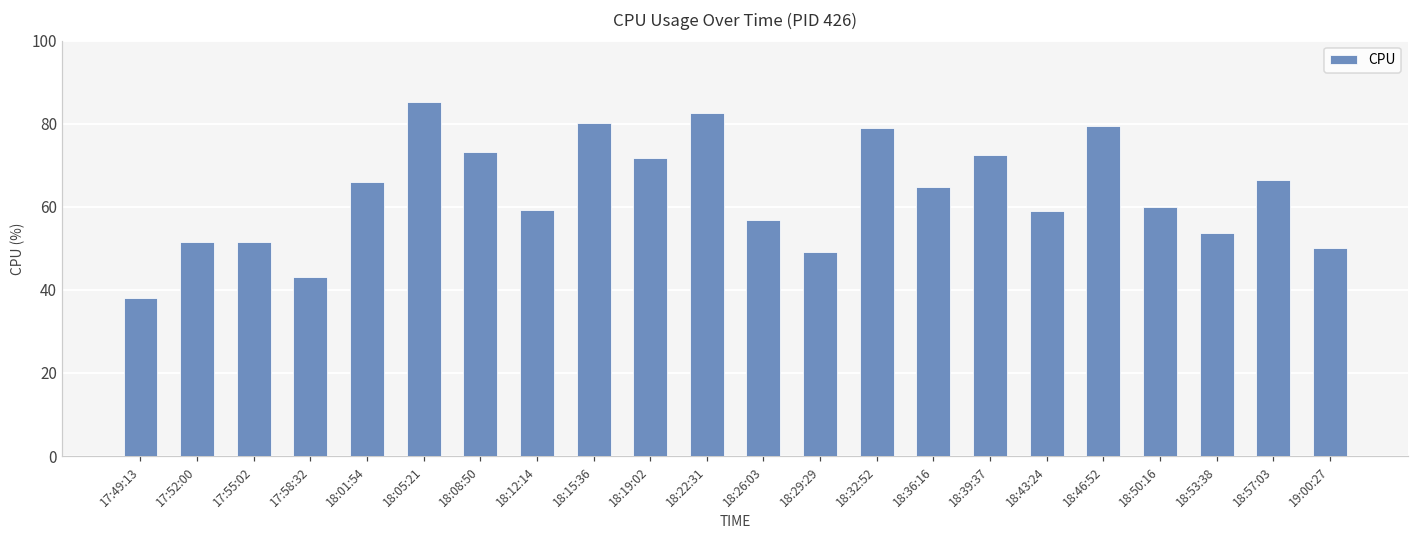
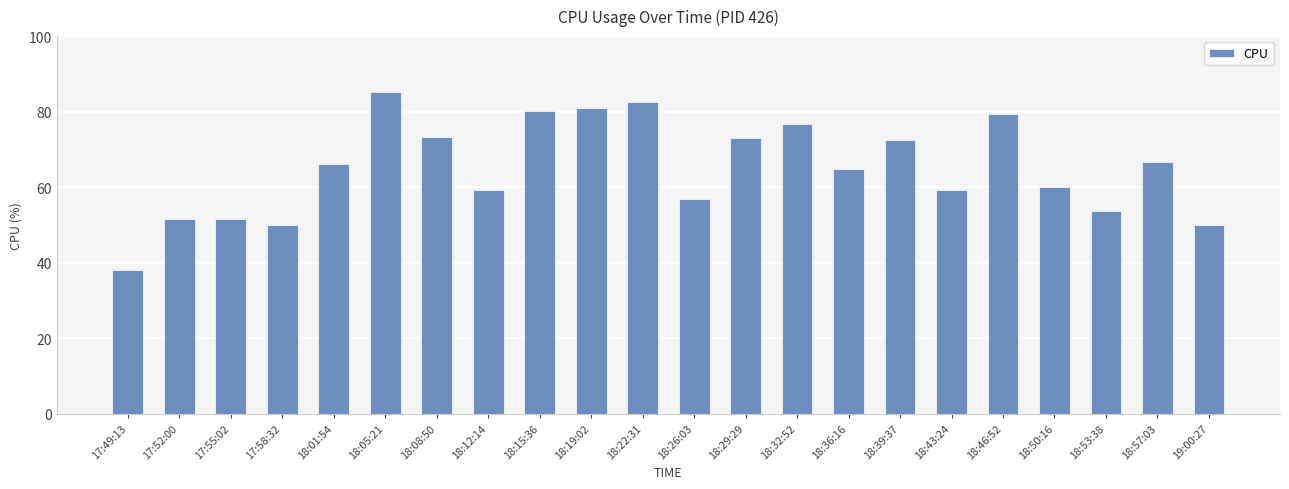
  {
    "17:49:13": 38,
    "17:52:00": 52,
    "17:55:02": 52,
-   "17:58:32": 43,
+   "17:58:32": 50,
    "18:01:54": 66,
    "18:05:21": 85,
    "18:08:50": 73,
    "18:12:14": 59,
    "18:15:36": 80,
-   "18:19:02": 72,
+   "18:19:02": 81,
    "18:22:31": 83,
    "18:26:03": 57,
-   "18:29:29": 49,
-   "18:32:52": 79,
+   "18:29:29": 73,
+   "18:32:52": 77,
    "18:36:16": 65,
    "18:39:37": 73,
    "18:43:24": 59,
    "18:46:52": 79,
    "18:50:16": 60,
    "18:53:38": 54,
    "18:57:03": 67,
    "19:00:27": 50
  }
